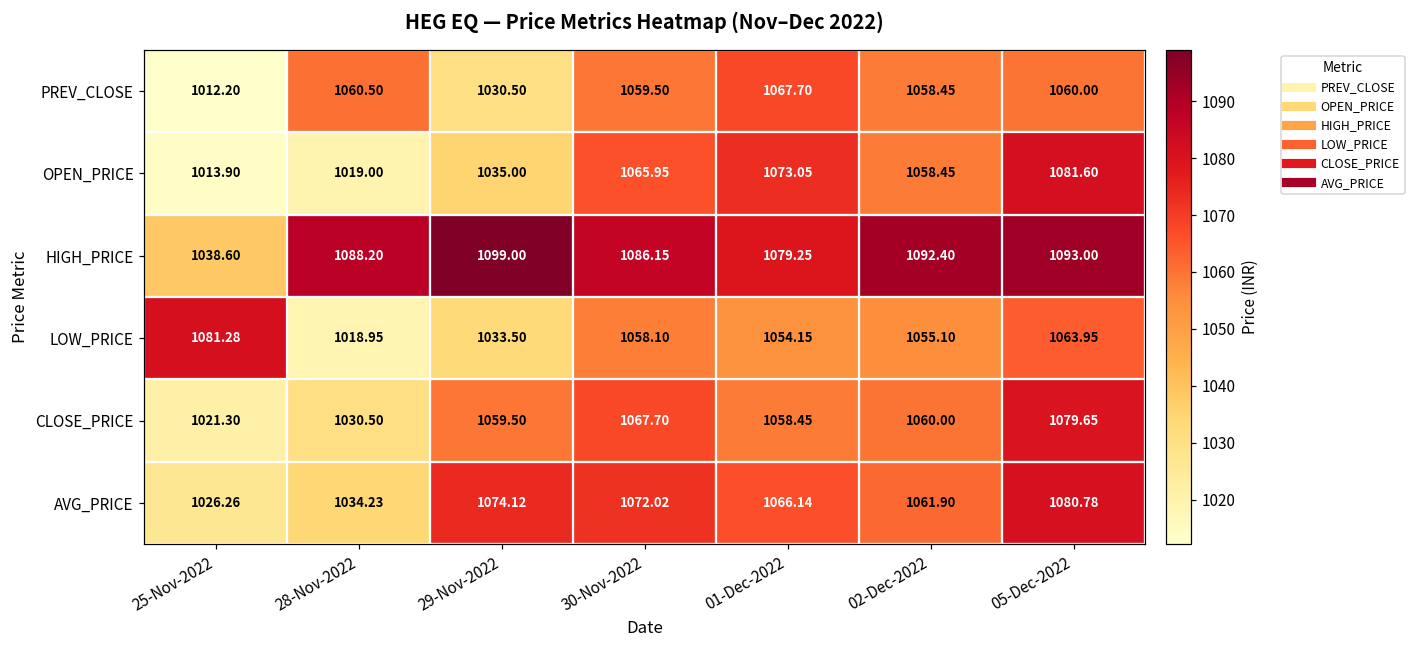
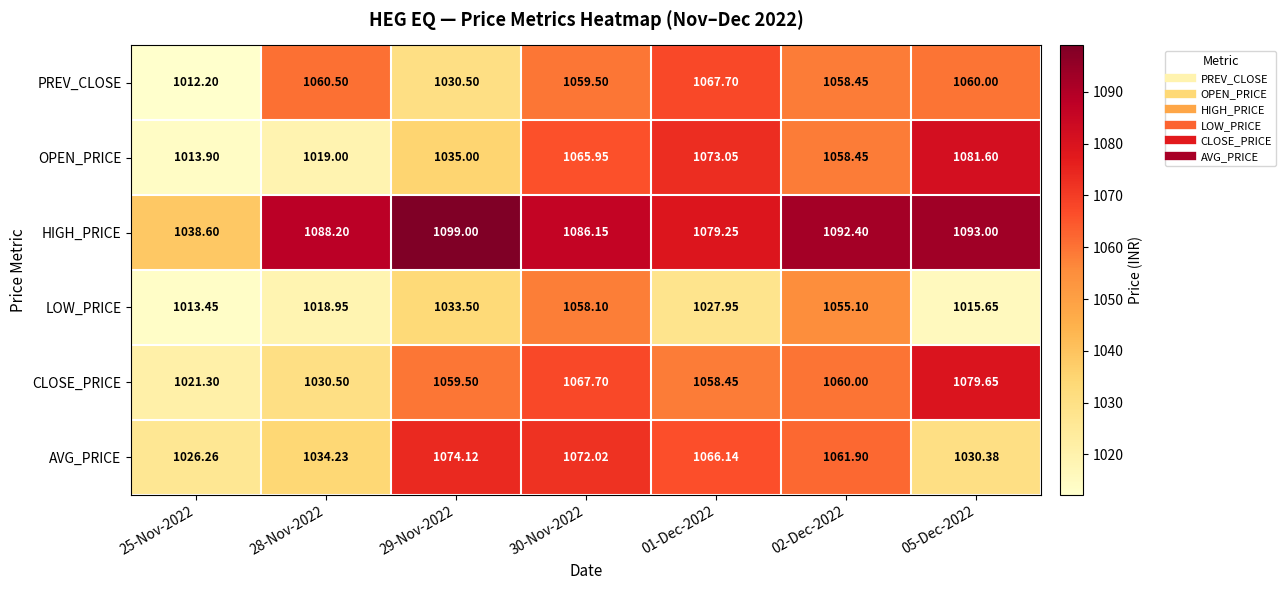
  {
    "PREV_CLOSE": {
      "25-Nov-2022": 1012.20,
      "28-Nov-2022": 1060.50,
      "29-Nov-2022": 1030.50,
      "30-Nov-2022": 1059.50,
      "01-Dec-2022": 1067.70,
      "02-Dec-2022": 1058.45,
      "05-Dec-2022": 1060.00
    },
    "OPEN_PRICE": {
      "25-Nov-2022": 1013.90,
      "28-Nov-2022": 1019.00,
      "29-Nov-2022": 1035.00,
      "30-Nov-2022": 1065.95,
      "01-Dec-2022": 1073.05,
      "02-Dec-2022": 1058.45,
      "05-Dec-2022": 1081.60
    },
    "HIGH_PRICE": {
      "25-Nov-2022": 1038.60,
      "28-Nov-2022": 1088.20,
      "29-Nov-2022": 1099.00,
      "30-Nov-2022": 1086.15,
      "01-Dec-2022": 1079.25,
      "02-Dec-2022": 1092.40,
      "05-Dec-2022": 1093.00
    },
    "LOW_PRICE": {
-     "25-Nov-2022": 1081.28,
+     "25-Nov-2022": 1013.45,
      "28-Nov-2022": 1018.95,
      "29-Nov-2022": 1033.50,
      "30-Nov-2022": 1058.10,
-     "01-Dec-2022": 1054.15,
+     "01-Dec-2022": 1027.95,
      "02-Dec-2022": 1055.10,
-     "05-Dec-2022": 1063.95
+     "05-Dec-2022": 1015.65
    },
    "CLOSE_PRICE": {
      "25-Nov-2022": 1021.30,
      "28-Nov-2022": 1030.50,
      "29-Nov-2022": 1059.50,
      "30-Nov-2022": 1067.70,
      "01-Dec-2022": 1058.45,
      "02-Dec-2022": 1060.00,
      "05-Dec-2022": 1079.65
    },
    "AVG_PRICE": {
      "25-Nov-2022": 1026.26,
      "28-Nov-2022": 1034.23,
      "29-Nov-2022": 1074.12,
      "30-Nov-2022": 1072.02,
      "01-Dec-2022": 1066.14,
      "02-Dec-2022": 1061.90,
-     "05-Dec-2022": 1080.78
+     "05-Dec-2022": 1030.38
    }
  }
